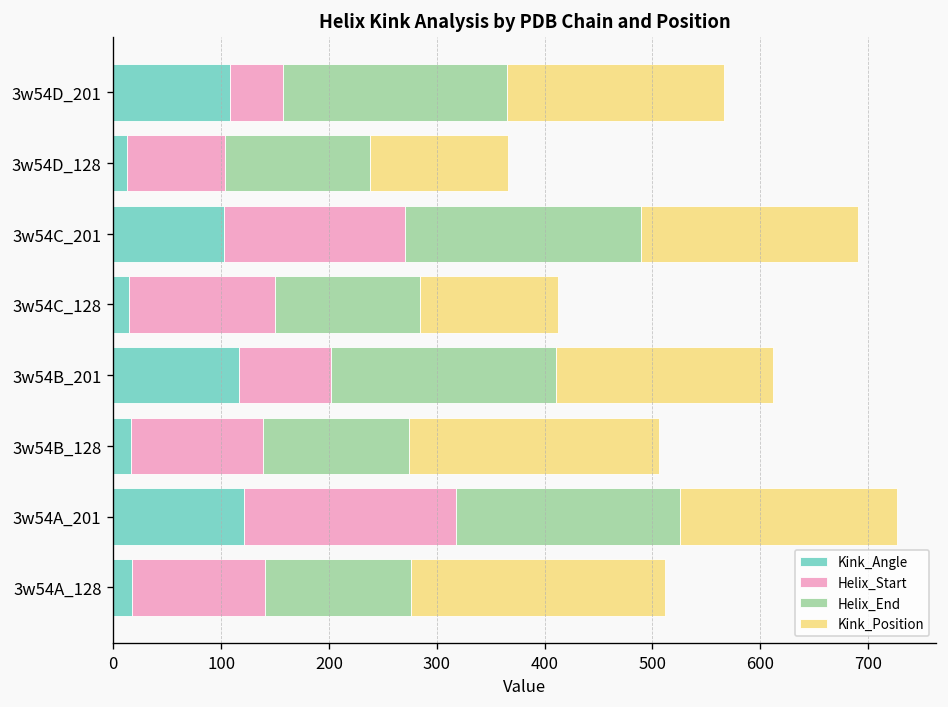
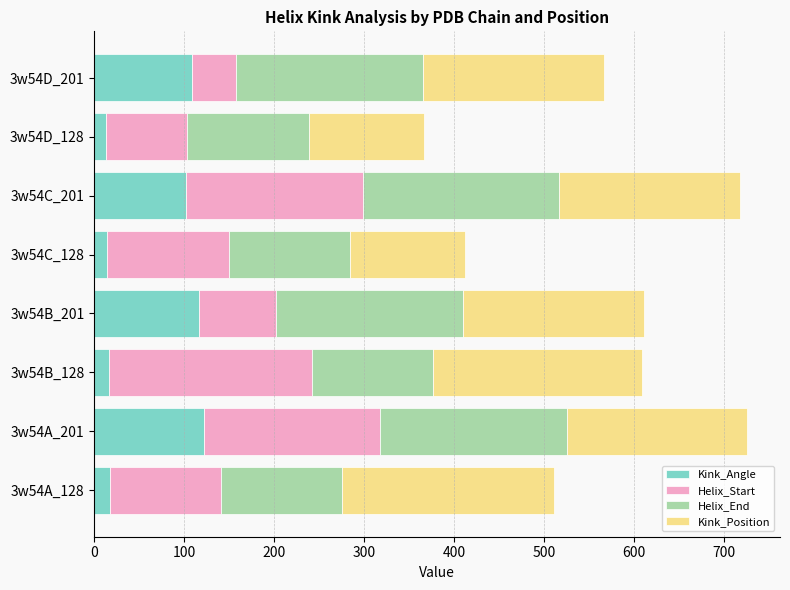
  {
    "Helix_Start": {
      "3w54D_201": 50,
      "3w54D_128": 90,
-     "3w54C_201": 170,
+     "3w54C_201": 200,
      "3w54C_128": 140,
      "3w54B_201": 90,
-     "3w54B_128": 120,
+     "3w54B_128": 230,
      "3w54A_201": 200,
      "3w54A_128": 120
    },
    "Kink_Position": {
      "3w54D_201": 200,
      "3w54D_128": 130,
      "3w54C_201": 200,
      "3w54C_128": 130,
      "3w54B_201": 200,
      "3w54B_128": 230,
      "3w54A_201": 200,
      "3w54A_128": 240
    }
  }
